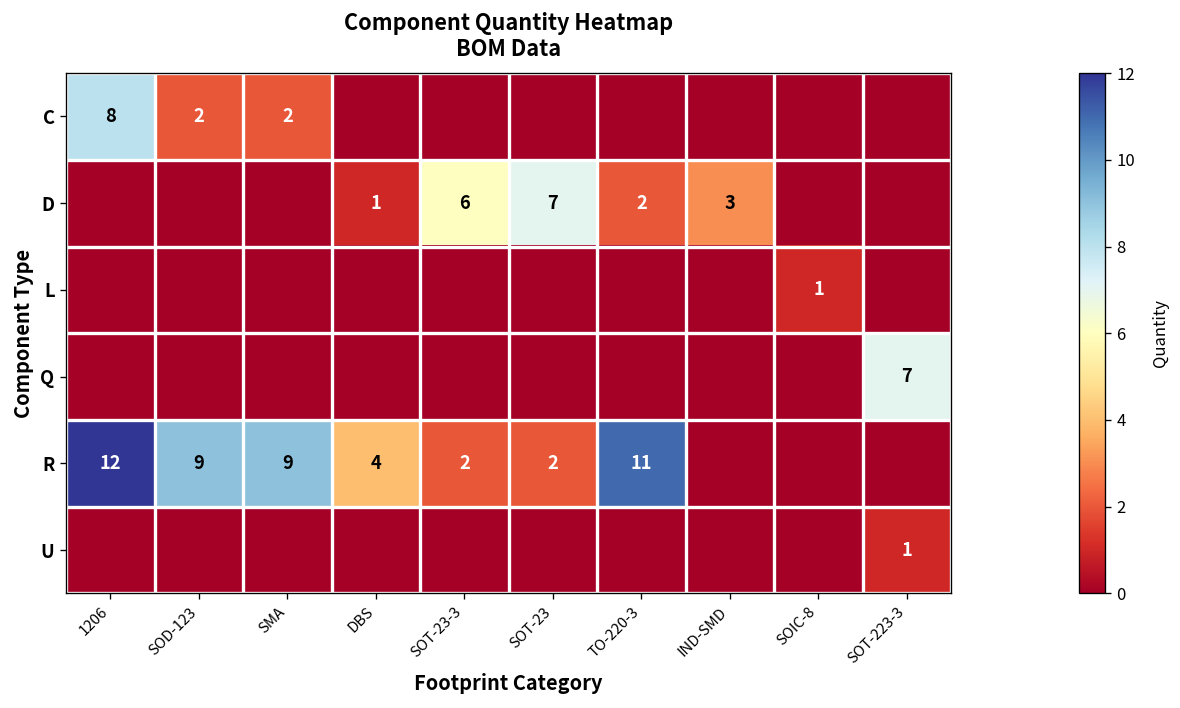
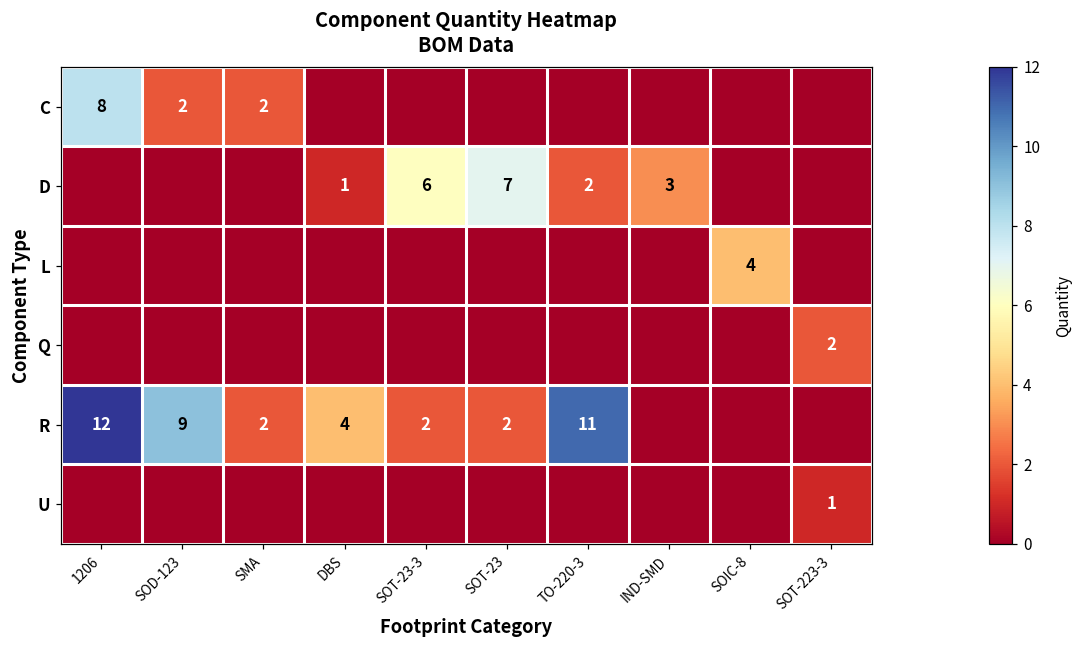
  {
    "C": {
      "1206": 8,
      "SOD-123": 2,
      "SMA": 2
    },
    "D": {
      "DBS": 1,
      "SOT-23-3": 6,
      "SOT-23": 7,
      "TO-220-3": 2,
      "IND-SMD": 3
    },
    "L": {
-     "SOIC-8": 1
+     "SOIC-8": 4
    },
    "Q": {
-     "SOT-223-3": 7
+     "SOT-223-3": 2
    },
    "R": {
      "1206": 12,
      "SOD-123": 9,
-     "SMA": 9,
+     "SMA": 2,
      "DBS": 4,
      "SOT-23-3": 2,
      "SOT-23": 2,
      "TO-220-3": 11
    },
    "U": {
      "SOT-223-3": 1
    }
  }
